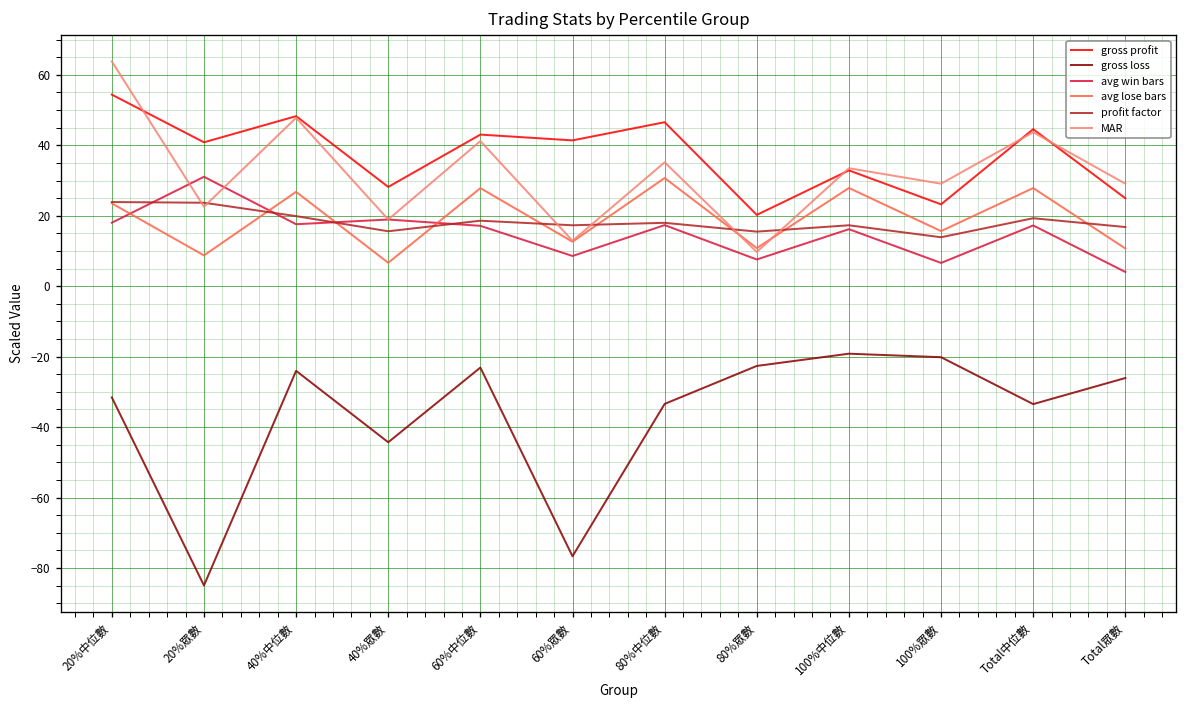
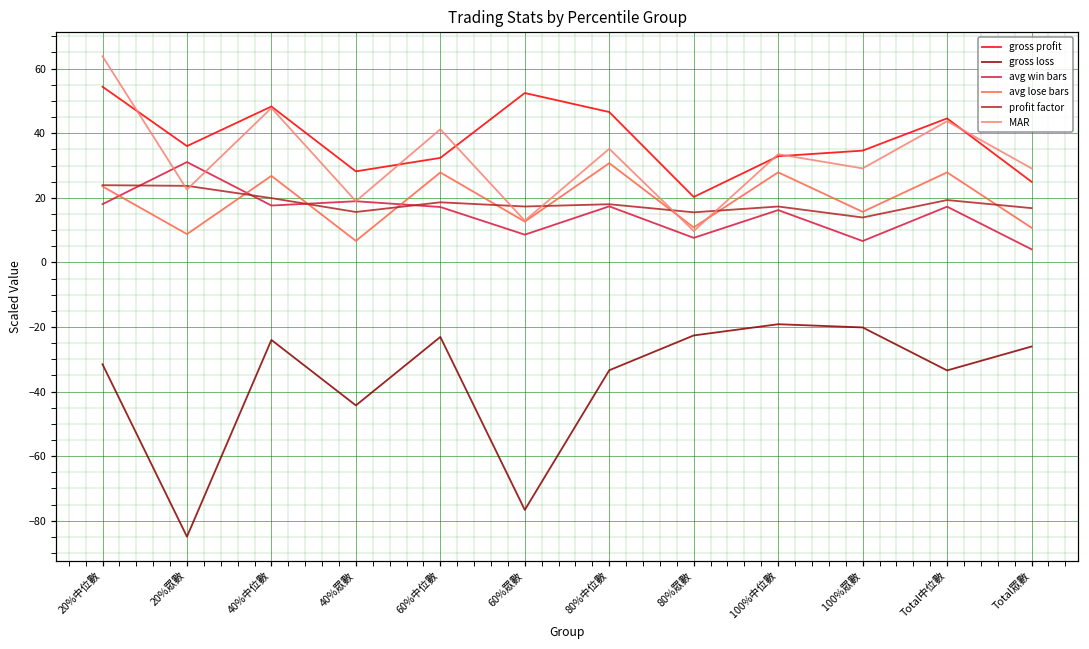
  {
    "gross profit": {
      "20%中位數": 54,
-     "20%眾數": 41,
+     "20%眾數": 36,
      "40%眾數": 28,
-     "60%中位數": 43,
-     "60%眾數": 41,
+     "60%中位數": 32,
+     "60%眾數": 52,
      "80%中位數": 47,
      "80%眾數": 20,
-     "100%眾數": 23,
+     "100%眾數": 35,
      "Total中位數": 45,
      "Total眾數": 25
    },
    "gross loss": {
      "20%中位數": -32,
      "20%眾數": -85,
      "40%中位數": -24,
      "40%眾數": -44,
      "60%中位數": -23,
      "60%眾數": -77,
      "80%中位數": -33,
      "80%眾數": -23,
      "100%中位數": -19,
      "100%眾數": -20,
      "Total中位數": -33,
      "Total眾數": -26
    }
  }
